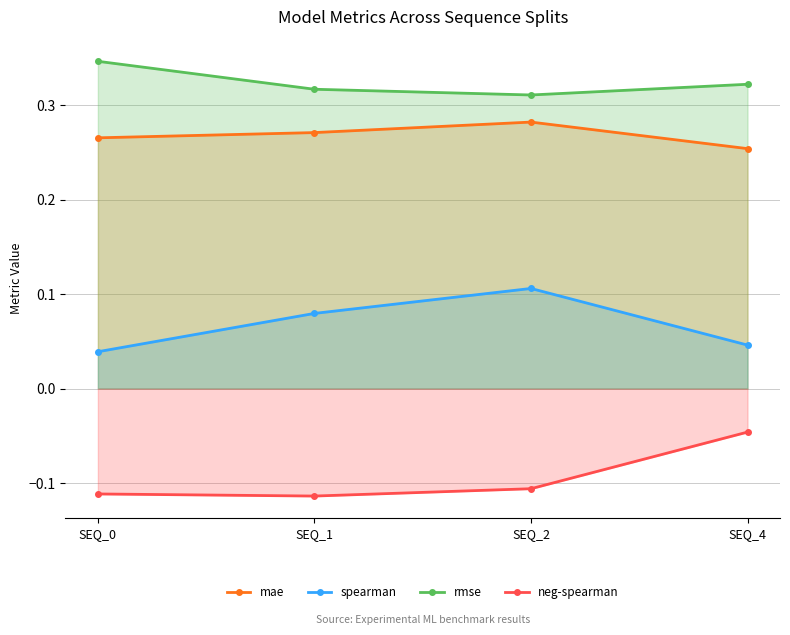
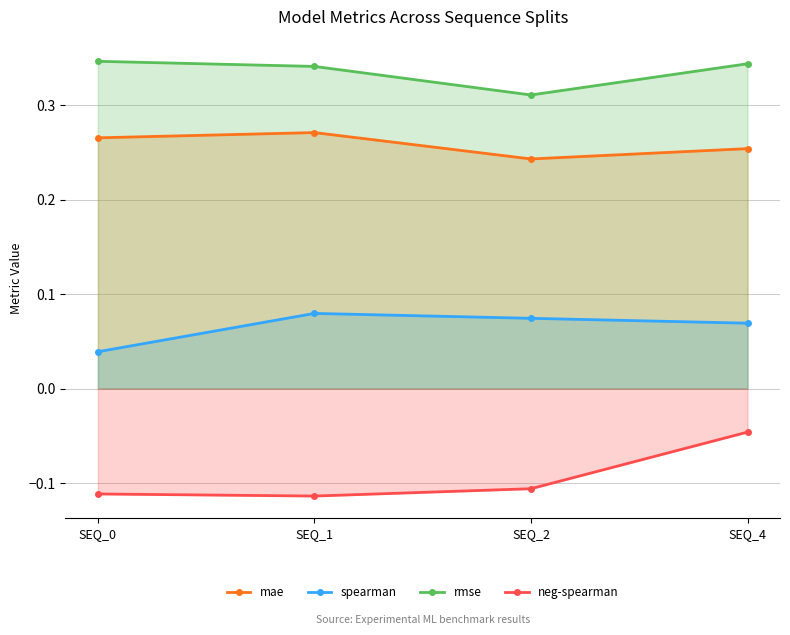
  {
    "mae": {
      "SEQ_0": 0.27,
      "SEQ_1": 0.27,
-     "SEQ_2": 0.28,
+     "SEQ_2": 0.24,
      "SEQ_4": 0.25
    },
    "spearman": {
      "SEQ_0": 0.04,
      "SEQ_1": 0.08,
-     "SEQ_2": 0.11,
-     "SEQ_4": 0.05
+     "SEQ_2": 0.07,
+     "SEQ_4": 0.07
    },
    "rmse": {
      "SEQ_0": 0.35,
-     "SEQ_1": 0.32,
+     "SEQ_1": 0.34,
      "SEQ_2": 0.31,
-     "SEQ_4": 0.32
+     "SEQ_4": 0.34
    }
  }
